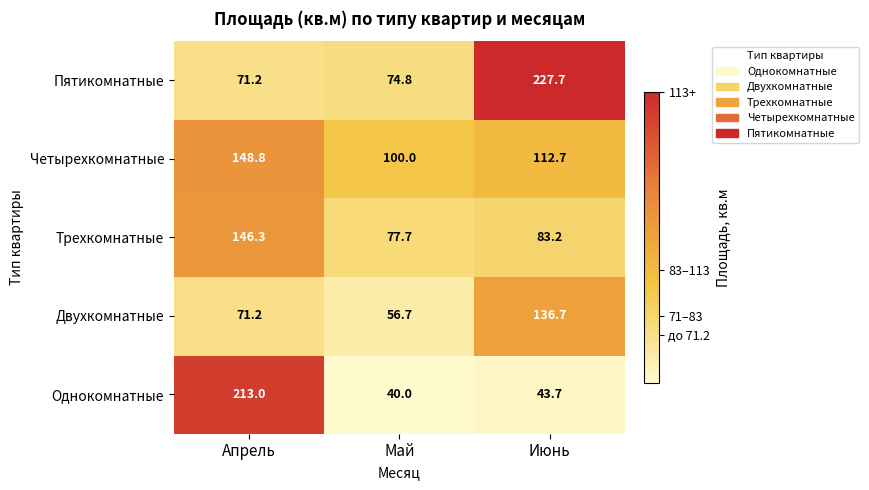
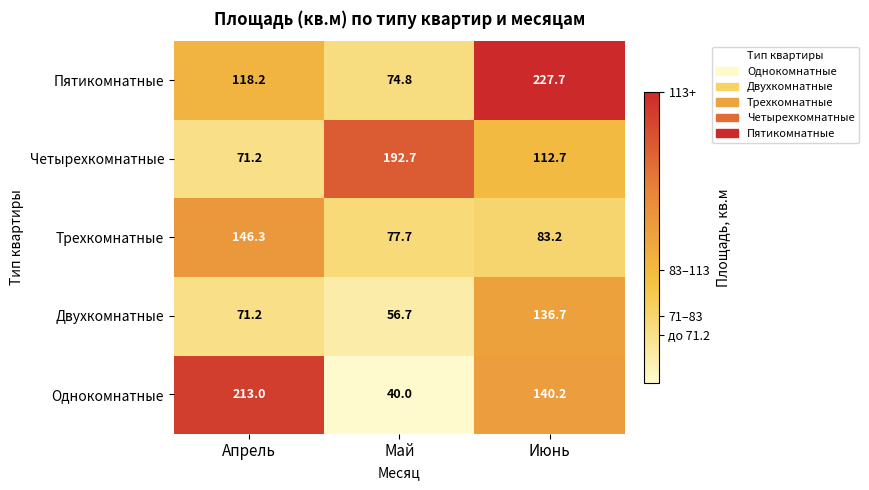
  {
    "Пятикомнатные": {
-     "Апрель": 71.2,
+     "Апрель": 118.2,
      "Май": 74.8,
      "Июнь": 227.7
    },
    "Четырехкомнатные": {
-     "Апрель": 148.8,
-     "Май": 100.0,
+     "Апрель": 71.2,
+     "Май": 192.7,
      "Июнь": 112.7
    },
    "Трехкомнатные": {
      "Апрель": 146.3,
      "Май": 77.7,
      "Июнь": 83.2
    },
    "Двухкомнатные": {
      "Апрель": 71.2,
      "Май": 56.7,
      "Июнь": 136.7
    },
    "Однокомнатные": {
      "Апрель": 213.0,
      "Май": 40.0,
-     "Июнь": 43.7
+     "Июнь": 140.2
    }
  }
